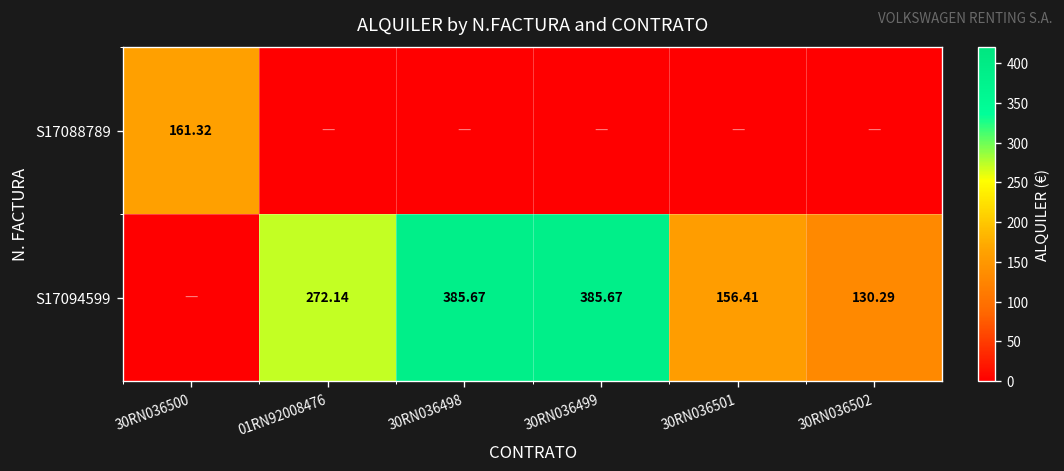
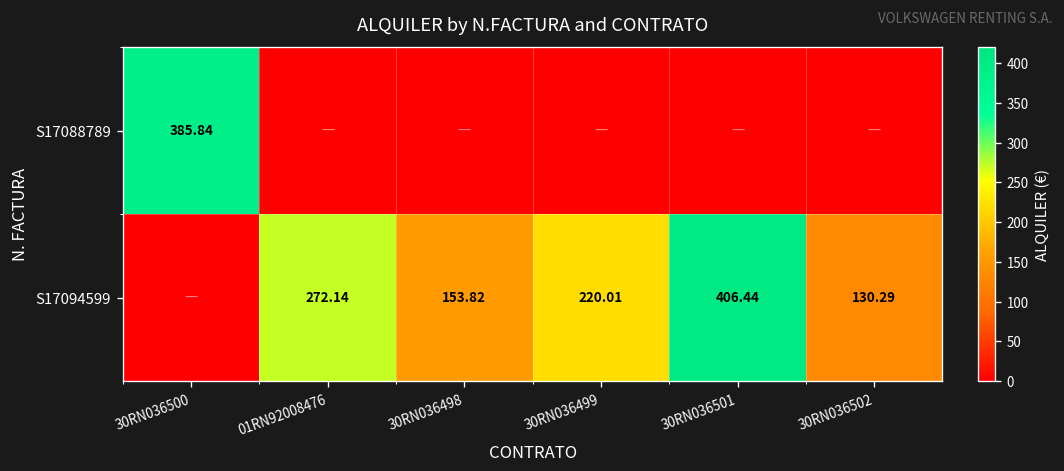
  {
    "S17088789": {
-     "30RN036500": 161.32
+     "30RN036500": 385.84
    },
    "S17094599": {
      "01RN92008476": 272.14,
-     "30RN036498": 385.67,
-     "30RN036499": 385.67,
-     "30RN036501": 156.41,
+     "30RN036498": 153.82,
+     "30RN036499": 220.01,
+     "30RN036501": 406.44,
      "30RN036502": 130.29
    }
  }
